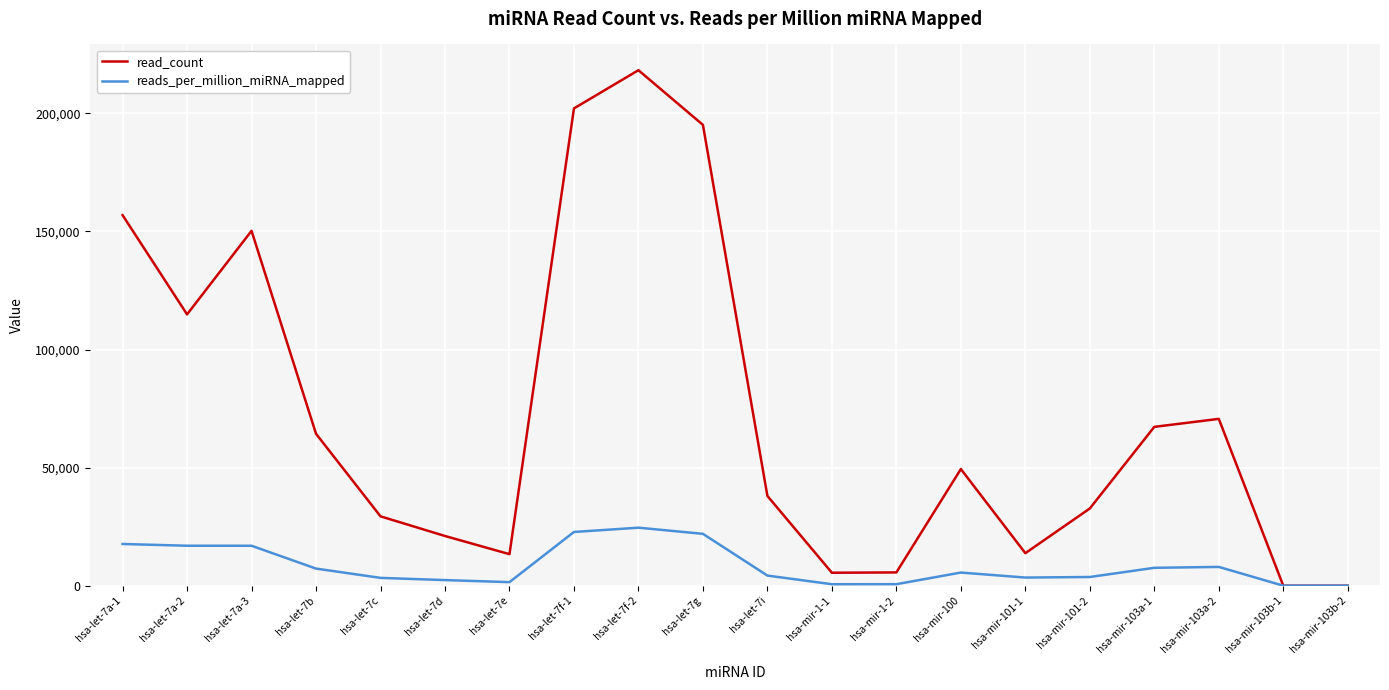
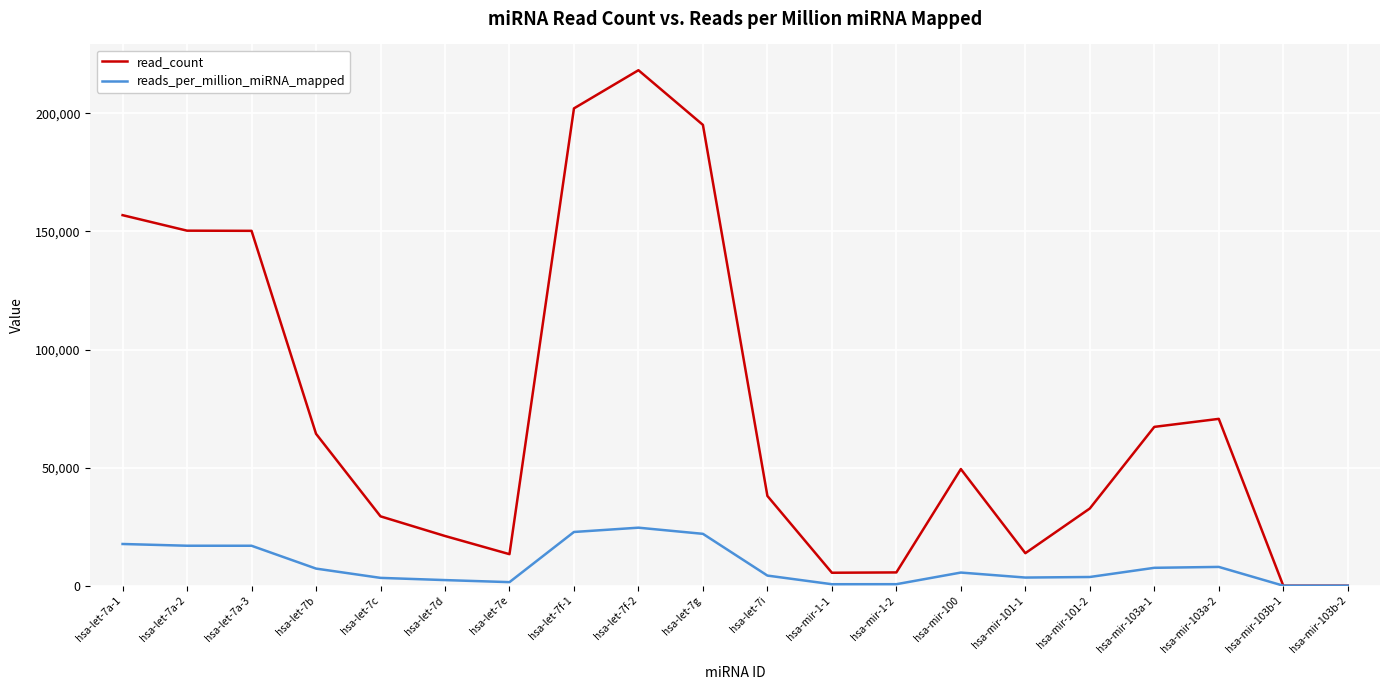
  {
    "read_count": {
      "hsa-let-7a-1": "157,000",
-     "hsa-let-7a-2": "115,000",
+     "hsa-let-7a-2": "150,000",
      "hsa-let-7a-3": "150,000",
      "hsa-let-7b": "64,000",
      "hsa-let-7c": "29,000",
      "hsa-let-7d": "21,000",
      "hsa-let-7e": "13,000",
      "hsa-let-7f-1": "202,000",
      "hsa-let-7f-2": "218,000",
      "hsa-let-7g": "195,000",
      "hsa-let-7i": "38,000",
      "hsa-mir-1-1": "5,000",
      "hsa-mir-1-2": "6,000",
      "hsa-mir-100": "49,000",
      "hsa-mir-101-1": "14,000",
      "hsa-mir-101-2": "33,000",
      "hsa-mir-103a-1": "67,000",
      "hsa-mir-103a-2": "71,000"
    },
    "reads_per_million_miRNA_mapped": {
      "hsa-let-7a-1": "18,000",
      "hsa-let-7a-2": "17,000",
      "hsa-let-7a-3": "17,000",
      "hsa-let-7b": "7,000",
      "hsa-let-7c": "3,000",
      "hsa-let-7d": "2,000",
      "hsa-let-7e": "2,000",
      "hsa-let-7f-1": "23,000",
      "hsa-let-7f-2": "25,000",
      "hsa-let-7g": "22,000",
      "hsa-let-7i": "4,000",
      "hsa-mir-1-1": "1,000",
      "hsa-mir-1-2": "1,000",
      "hsa-mir-100": "6,000",
      "hsa-mir-101-1": "3,000",
      "hsa-mir-101-2": "4,000",
      "hsa-mir-103a-1": "8,000",
      "hsa-mir-103a-2": "8,000"
    }
  }
